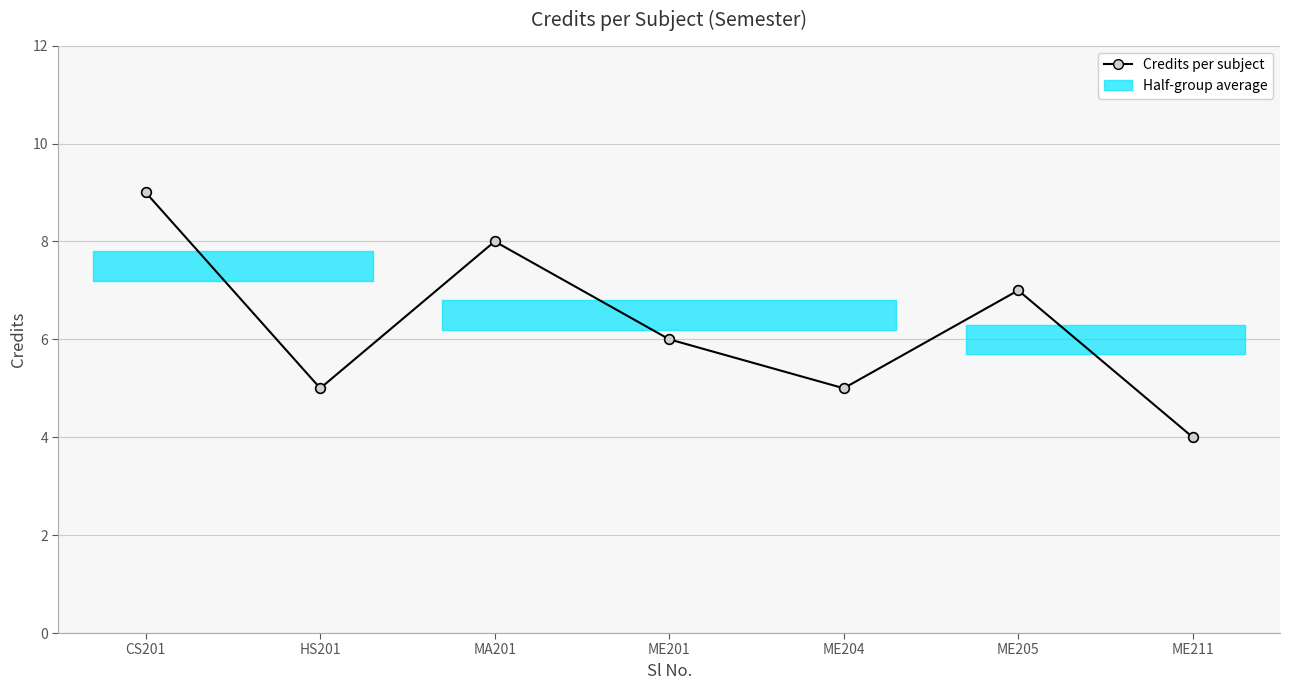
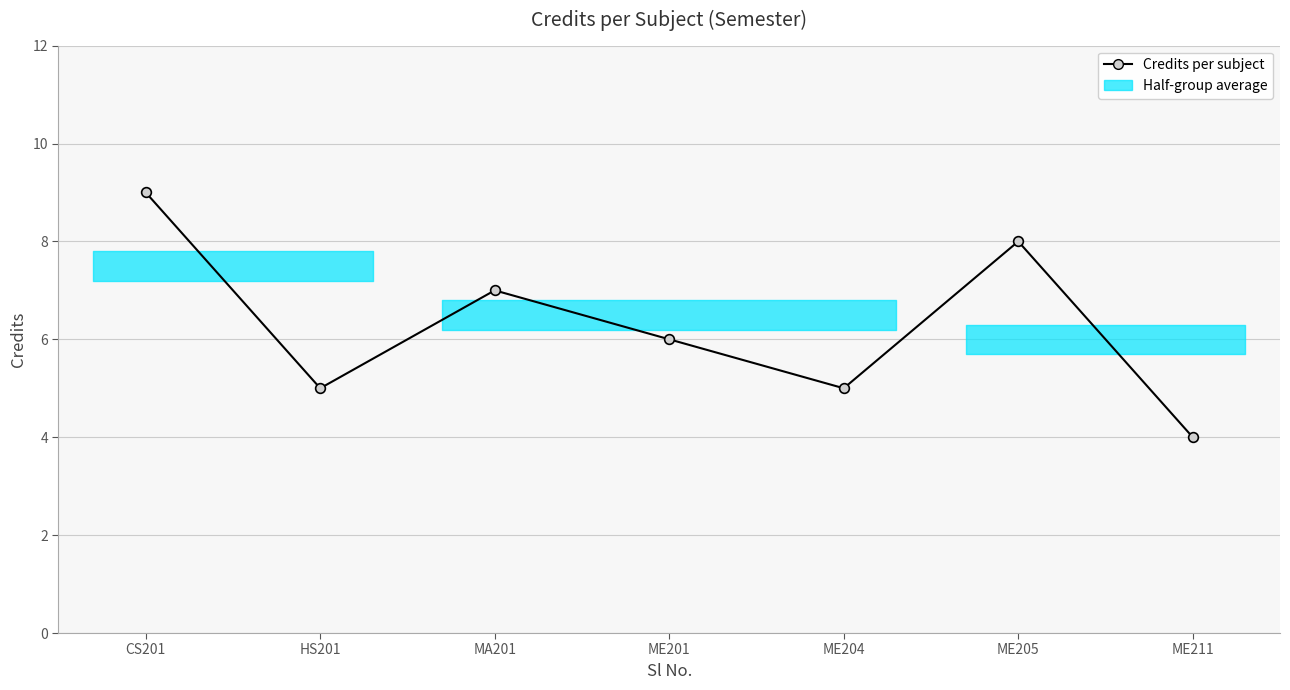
  {
    "Credits per subject": {
      "CS201": 9,
      "HS201": 5,
-     "MA201": 8,
+     "MA201": 7,
      "ME201": 6,
      "ME204": 5,
-     "ME205": 7,
+     "ME205": 8,
      "ME211": 4
    }
  }
